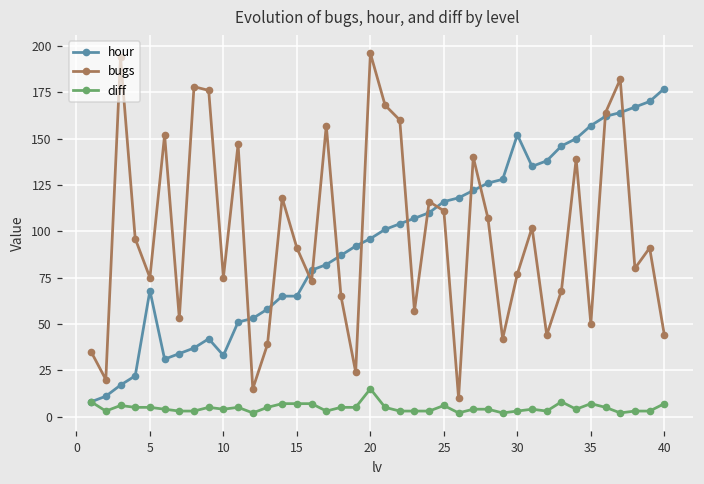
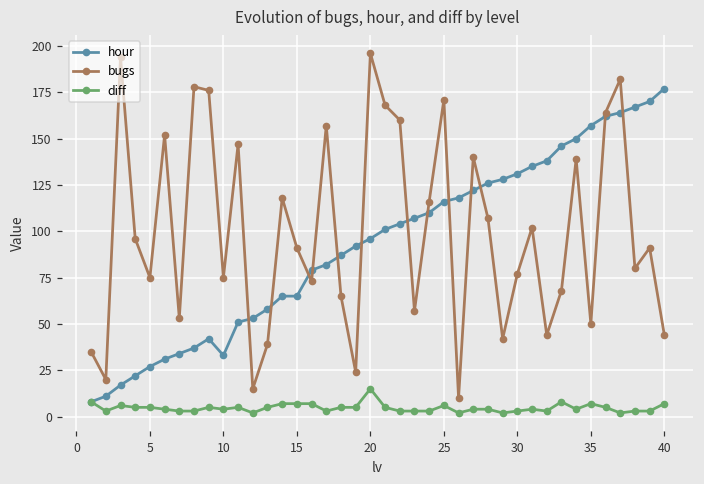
  {
    "hour": {
-     "5": 68,
+     "5": 27,
      "10": 33,
      "15": 65,
      "20": 96,
      "25": 116,
-     "30": 152,
+     "30": 131,
      "35": 157,
      "40": 177
    },
    "bugs": {
      "5": 75,
      "10": 75,
      "15": 91,
      "20": 196,
-     "25": 111,
+     "25": 171,
      "30": 77,
      "35": 50,
      "40": 44
    },
    "diff": {
      "5": 5,
      "10": 4,
      "15": 7,
      "20": 15,
      "25": 6,
      "30": 3,
      "35": 7,
      "40": 7
    }
  }
